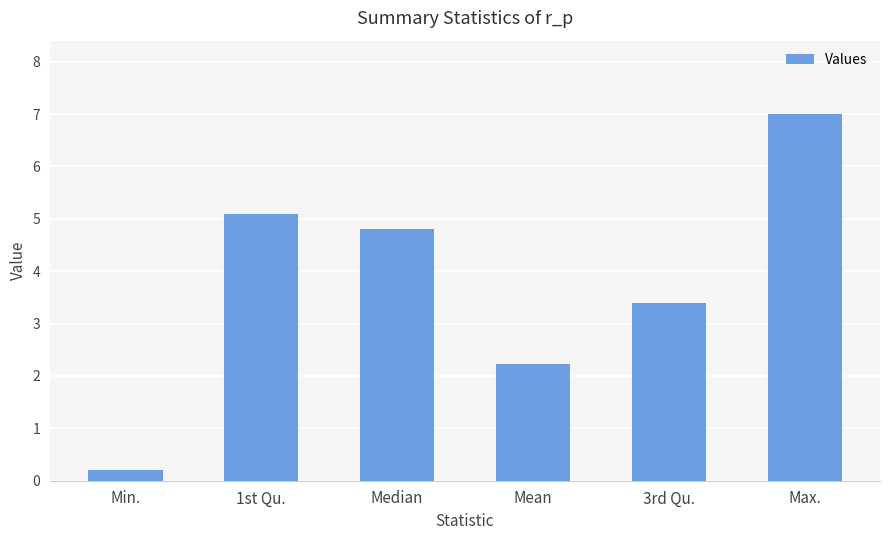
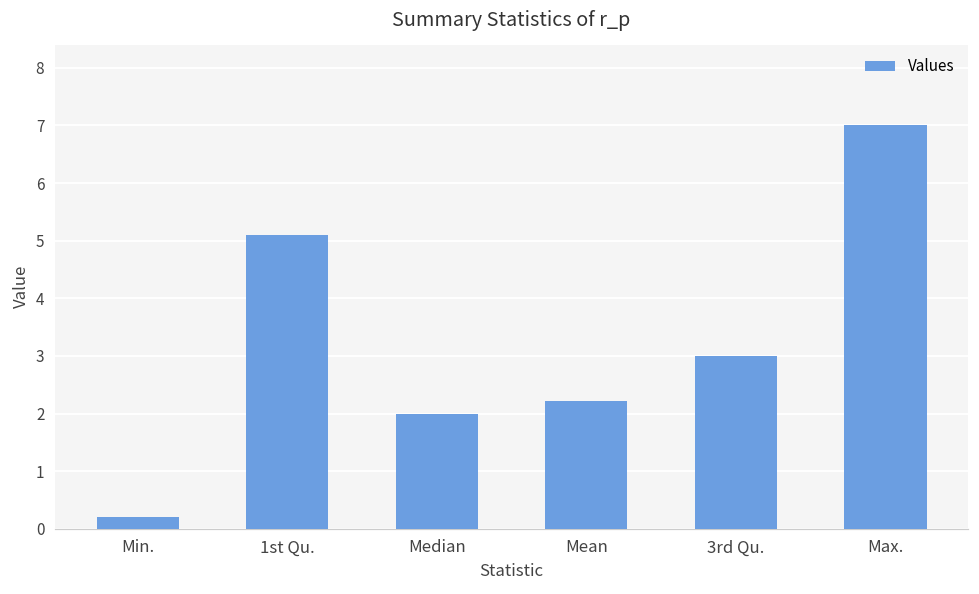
  {
    "Min.": 0.2,
    "1st Qu.": 5.1,
-   "Median": 4.8,
+   "Median": 2.0,
    "Mean": 2.2,
-   "3rd Qu.": 3.4,
+   "3rd Qu.": 3.0,
    "Max.": 7.0
  }
